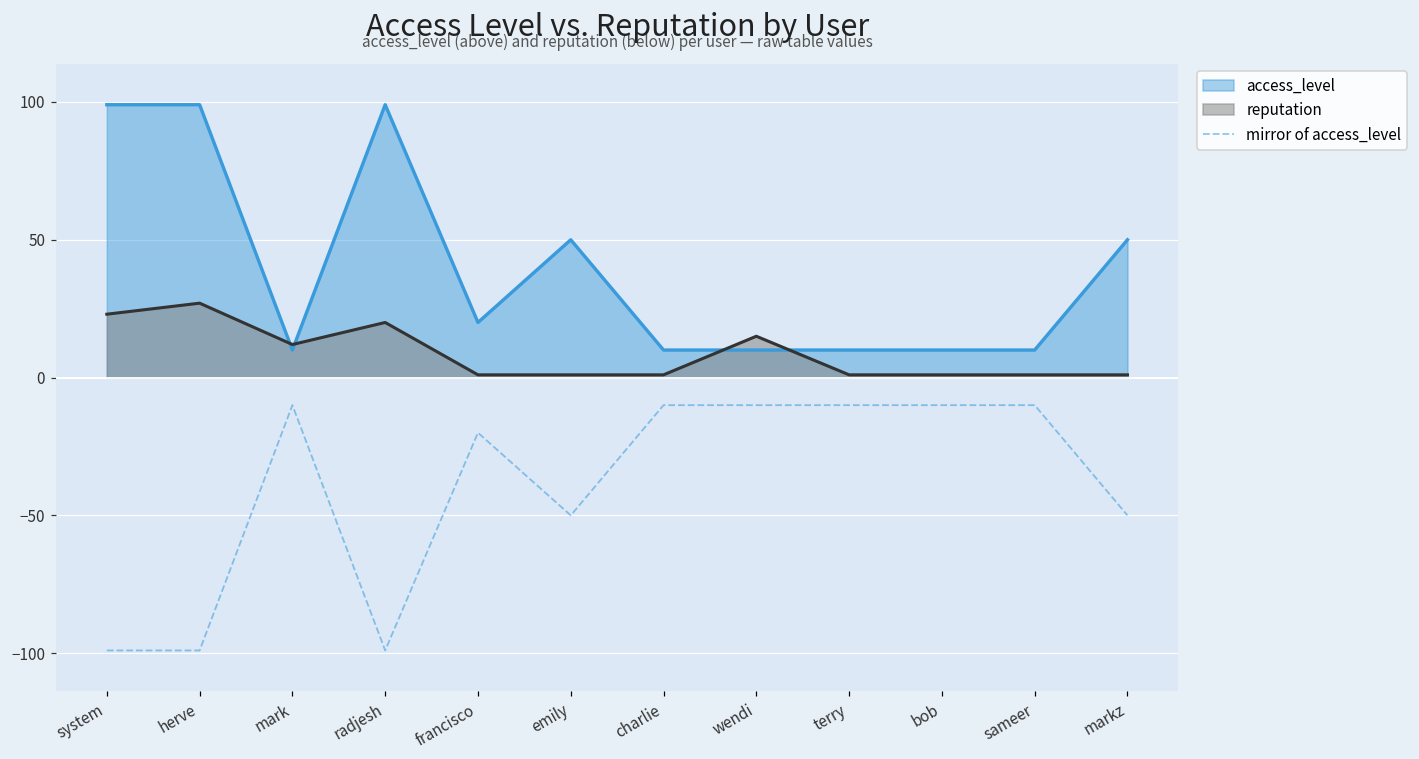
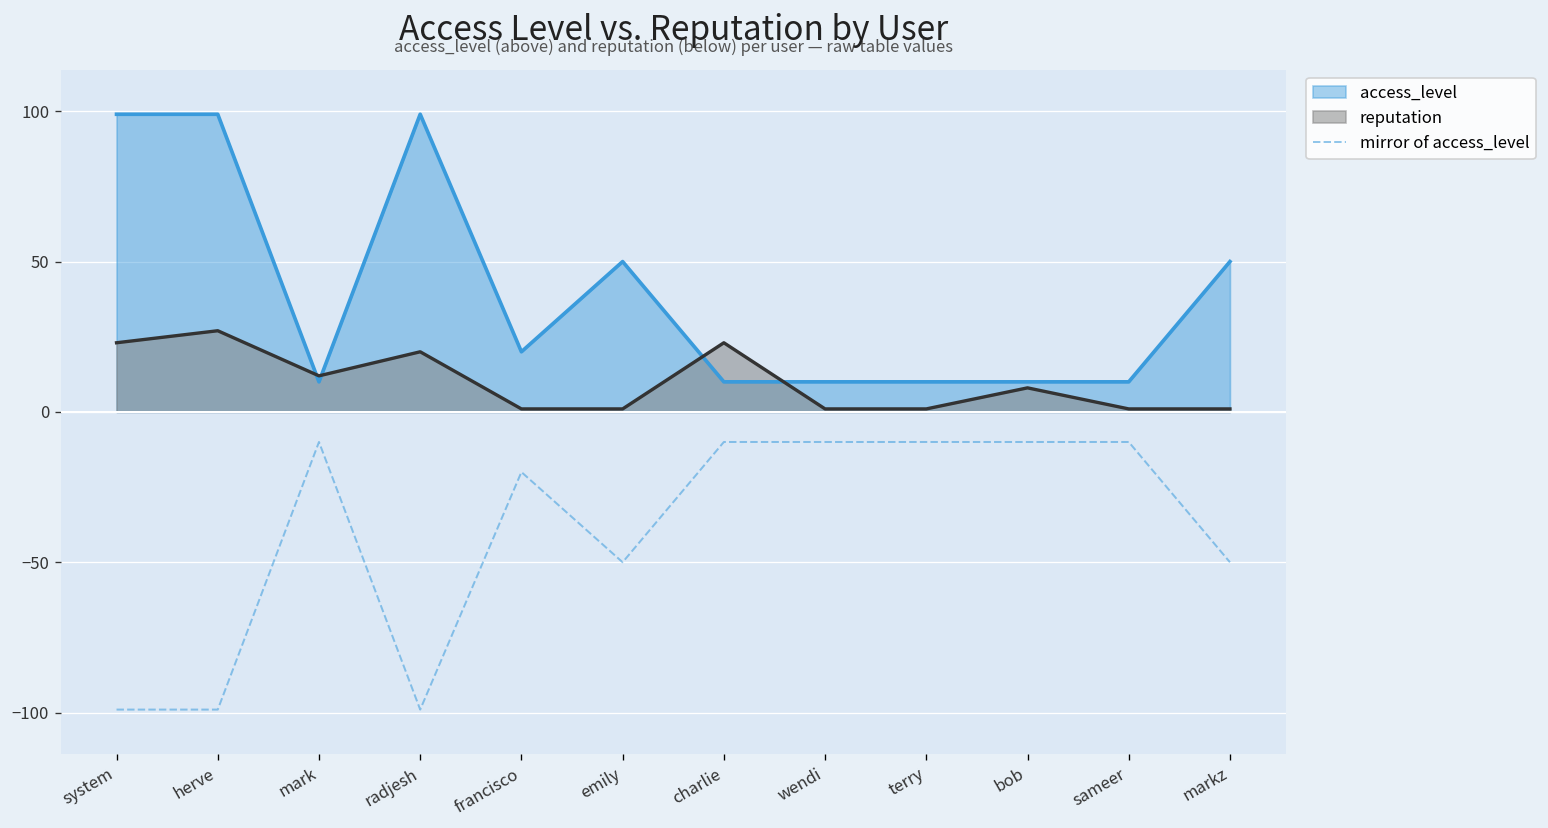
  {
    "reputation": {
      "system": 23,
      "herve": 27,
      "mark": 12,
      "radjesh": 20,
      "francisco": 1,
      "emily": 1,
-     "charlie": 1,
-     "wendi": 15,
+     "charlie": 23,
+     "wendi": 1,
      "terry": 1,
-     "bob": 1,
+     "bob": 8,
      "sameer": 1,
      "markz": 1
    }
  }
